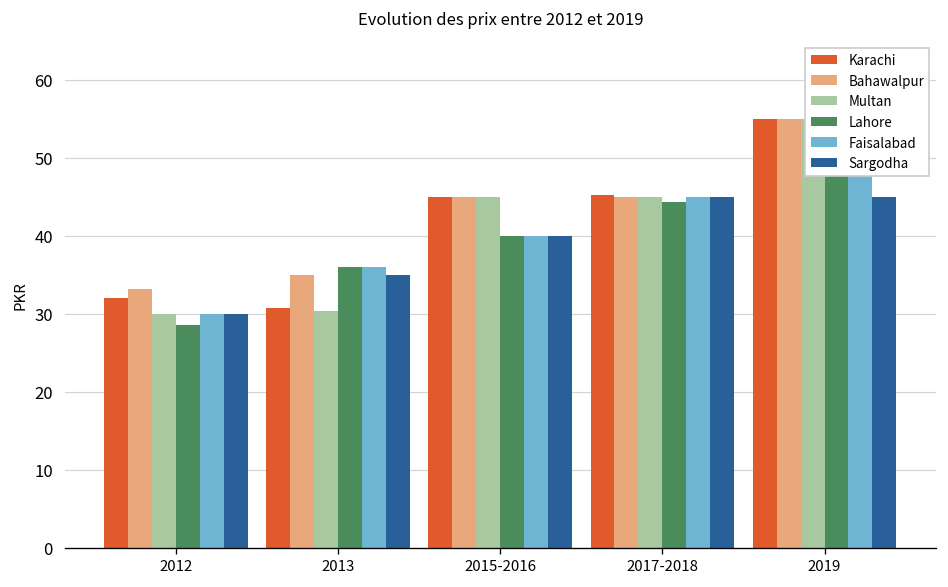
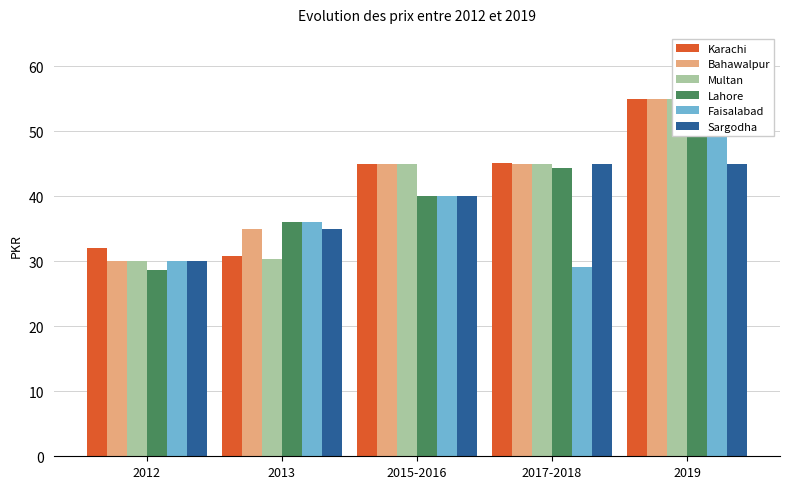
  {
    "Karachi": {
      "2012": 32,
      "2013": 31,
      "2015-2016": 45,
      "2017-2018": 45,
      "2019": 55
    },
    "Bahawalpur": {
-     "2012": 33,
+     "2012": 30,
      "2013": 35,
      "2015-2016": 45,
      "2017-2018": 45,
      "2019": 55
    },
    "Multan": {
      "2012": 30,
      "2013": 30,
      "2015-2016": 45,
      "2017-2018": 45
    },
    "Lahore": {
      "2012": 29,
      "2013": 36,
      "2015-2016": 40,
      "2017-2018": 44
    },
    "Faisalabad": {
      "2012": 30,
      "2013": 36,
      "2015-2016": 40,
-     "2017-2018": 45
+     "2017-2018": 29
    },
    "Sargodha": {
      "2012": 30,
      "2013": 35,
      "2015-2016": 40,
      "2017-2018": 45,
      "2019": 45
    }
  }
